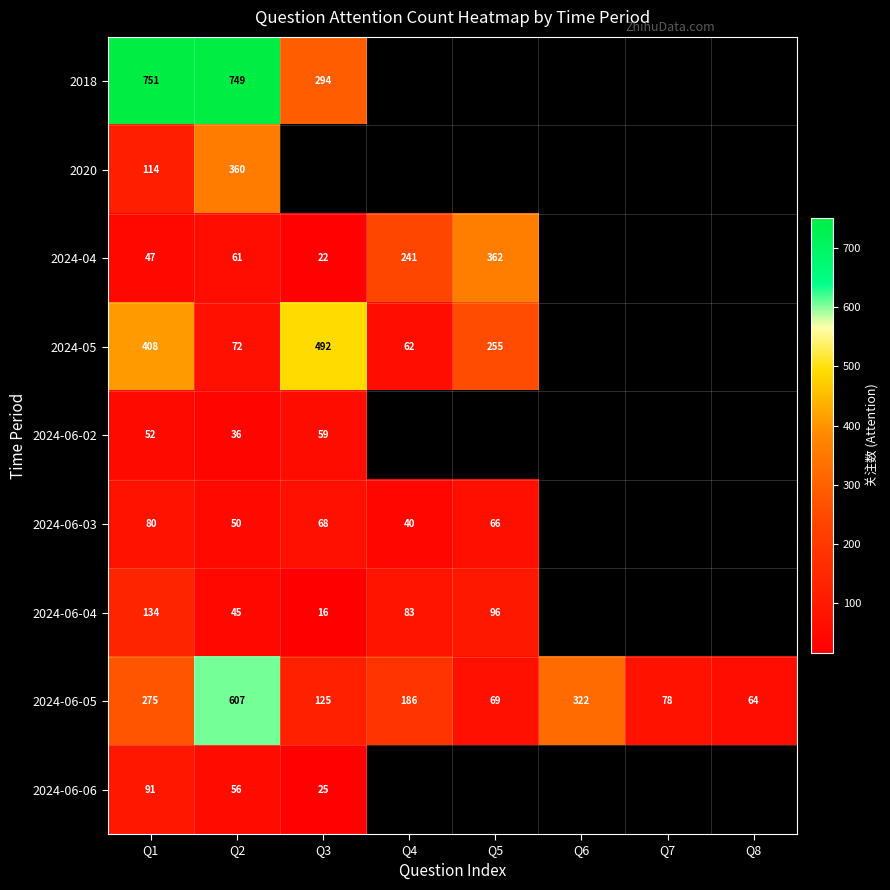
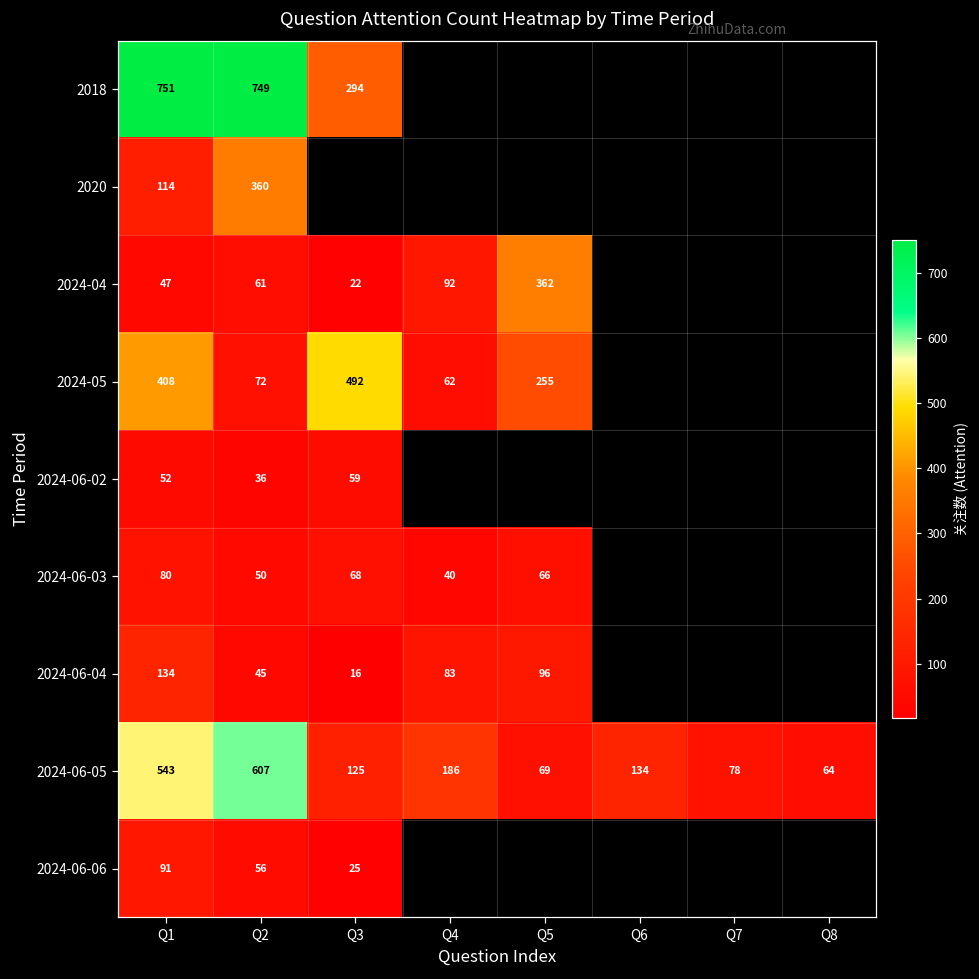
  {
    "2018": {
      "Q1": 751,
      "Q2": 749,
      "Q3": 294
    },
    "2020": {
      "Q1": 114,
      "Q2": 360
    },
    "2024-04": {
      "Q1": 47,
      "Q2": 61,
      "Q3": 22,
-     "Q4": 241,
+     "Q4": 92,
      "Q5": 362
    },
    "2024-05": {
      "Q1": 408,
      "Q2": 72,
      "Q3": 492,
      "Q4": 62,
      "Q5": 255
    },
    "2024-06-02": {
      "Q1": 52,
      "Q2": 36,
      "Q3": 59
    },
    "2024-06-03": {
      "Q1": 80,
      "Q2": 50,
      "Q3": 68,
      "Q4": 40,
      "Q5": 66
    },
    "2024-06-04": {
      "Q1": 134,
      "Q2": 45,
      "Q3": 16,
      "Q4": 83,
      "Q5": 96
    },
    "2024-06-05": {
-     "Q1": 275,
+     "Q1": 543,
      "Q2": 607,
      "Q3": 125,
      "Q4": 186,
      "Q5": 69,
-     "Q6": 322,
+     "Q6": 134,
      "Q7": 78,
      "Q8": 64
    },
    "2024-06-06": {
      "Q1": 91,
      "Q2": 56,
      "Q3": 25
    }
  }
